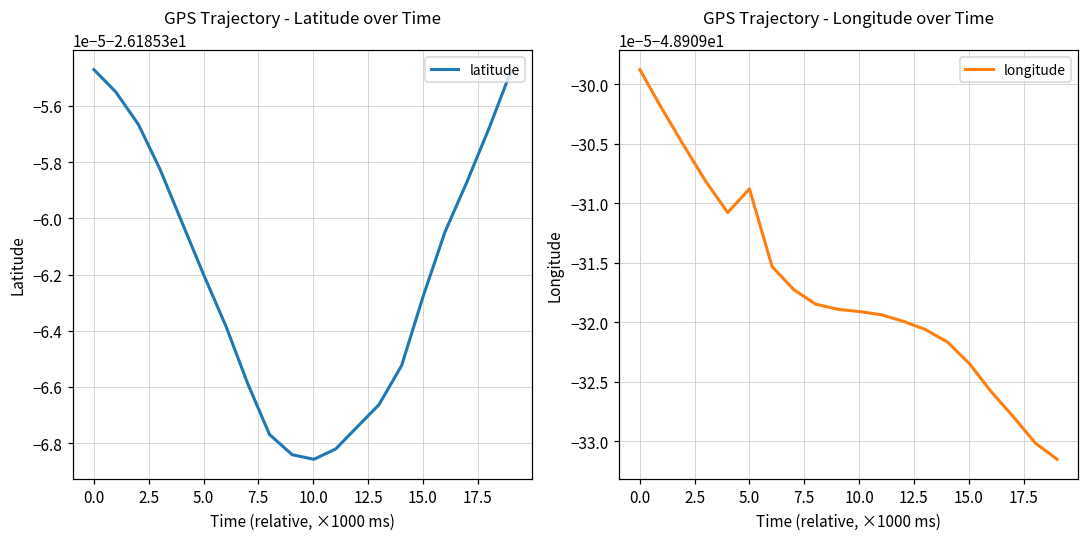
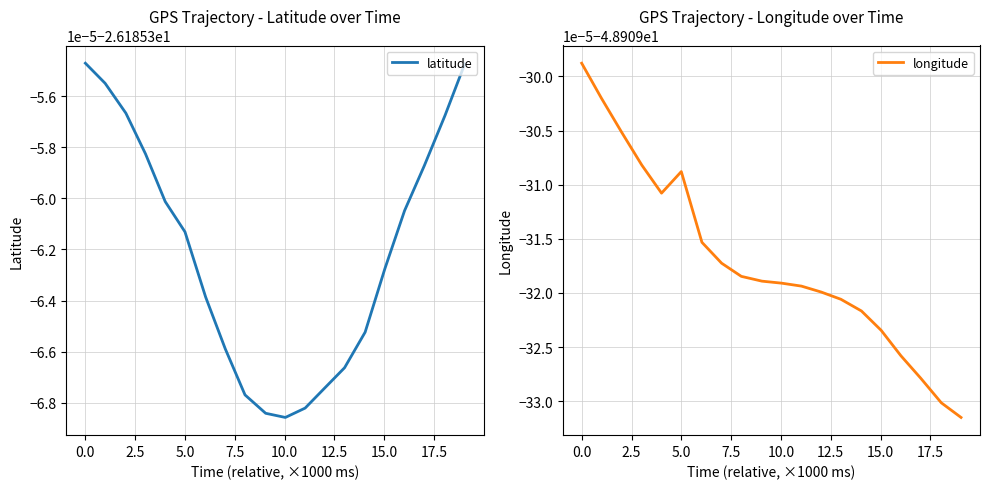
  {
    "GPS Trajectory - Latitude over Time": {
      "0.0": -26.1853547,
-     "5.0": -26.1853620
+     "5.0": -26.1853613
    },
    "GPS Trajectory - Longitude over Time": {
      "0.0": -48.9092988,
      "5.0": -48.9093088
    }
  }
